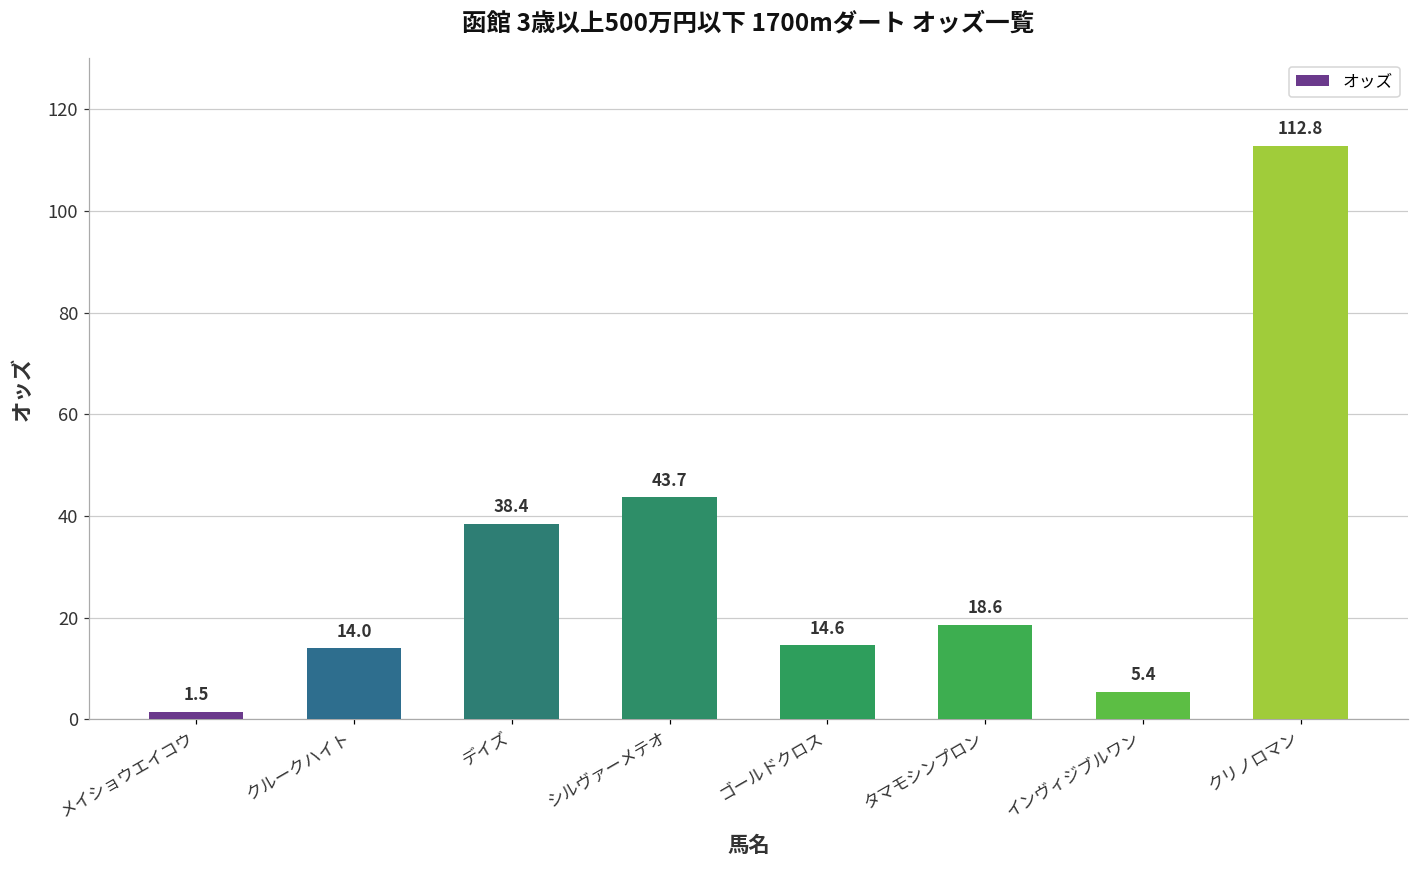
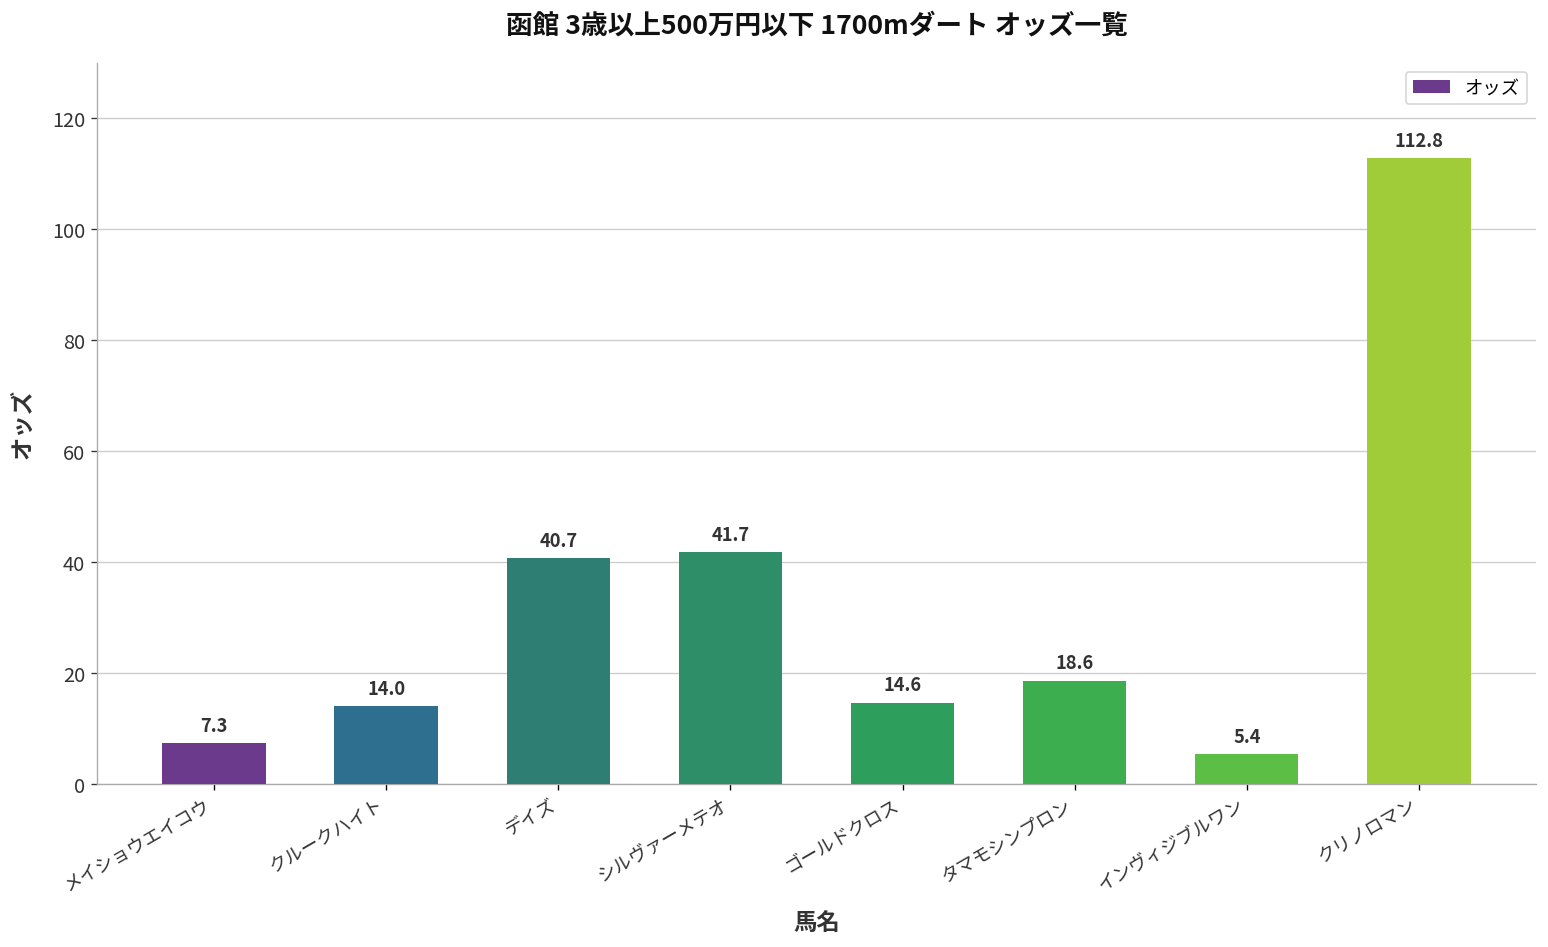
  {
-   "メイショウエイコウ": 1.5,
+   "メイショウエイコウ": 7.3,
    "クルークハイト": 14.0,
-   "デイズ": 38.4,
-   "シルヴァーメテオ": 43.7,
+   "デイズ": 40.7,
+   "シルヴァーメテオ": 41.7,
    "ゴールドクロス": 14.6,
    "タマモシンプロン": 18.6,
    "インヴィジブルワン": 5.4,
    "クリノロマン": 112.8
  }
